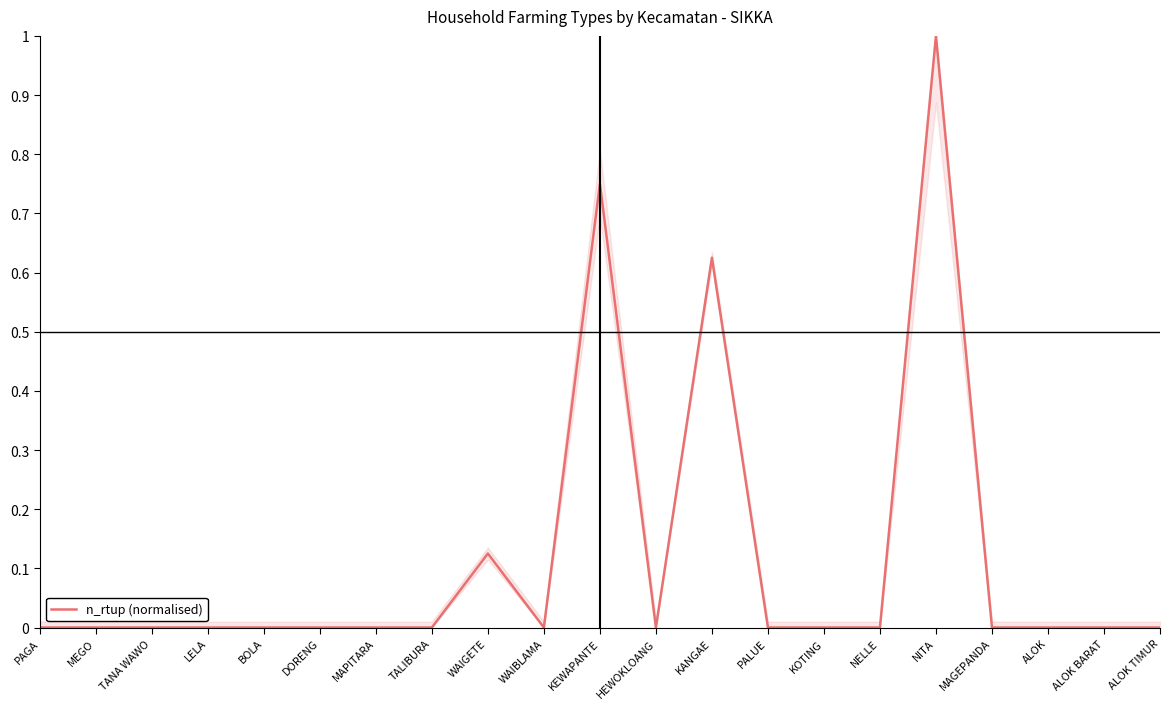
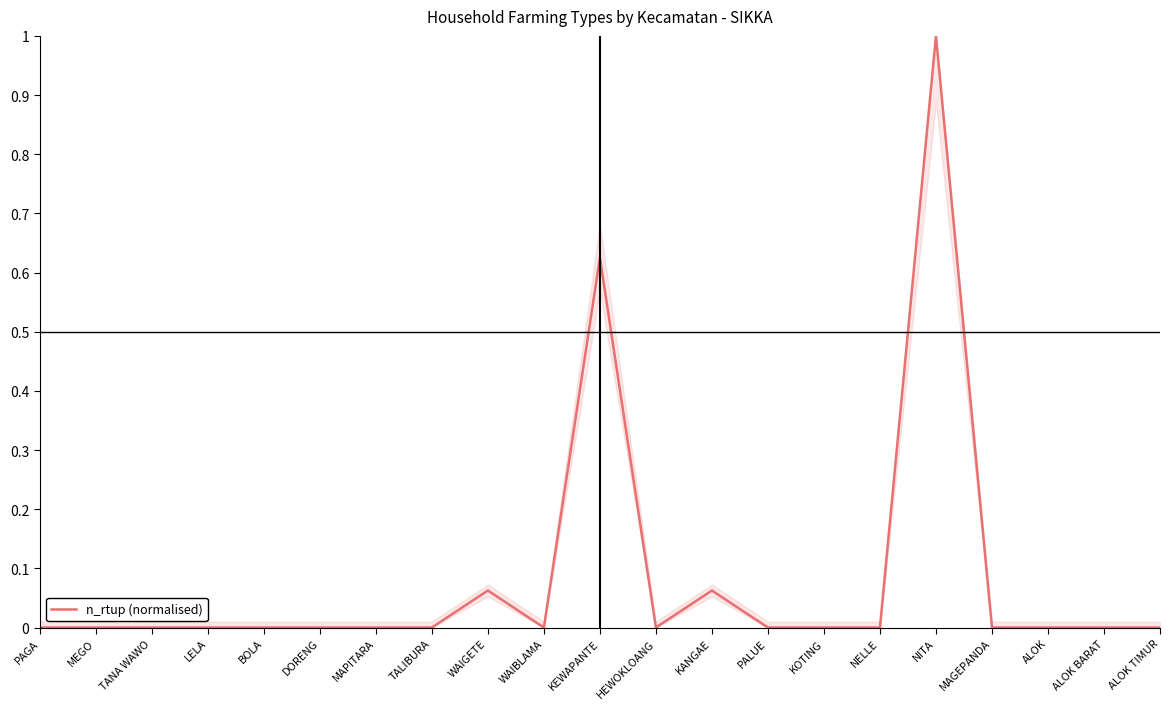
  {
    "n_rtup (normalised)": {
      "PAGA": 0.00,
      "MEGO": 0.00,
      "TANA WAWO": 0.00,
      "LELA": 0.00,
      "BOLA": 0.00,
      "DORENG": 0.00,
      "MAPITARA": 0.00,
      "TALIBURA": 0.00,
-     "WAIGETE": 0.13,
+     "WAIGETE": 0.06,
      "WAIBLAMA": 0.00,
-     "KEWAPANTE": 0.75,
+     "KEWAPANTE": 0.63,
      "HEWOKLOANG": 0.00,
-     "KANGAE": 0.63,
+     "KANGAE": 0.06,
      "PALUE": 0.00,
      "KOTING": 0.00,
      "NELLE": 0.00,
      "MAGEPANDA": 0.00,
      "ALOK": 0.00,
      "ALOK BARAT": 0.00,
      "ALOK TIMUR": 0.00
    }
  }
